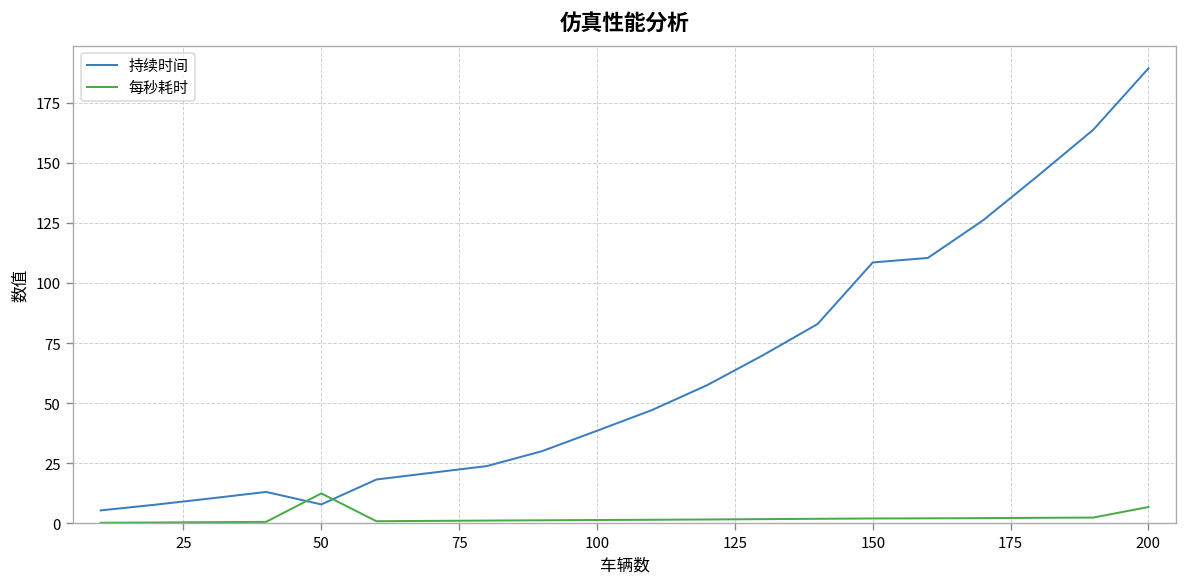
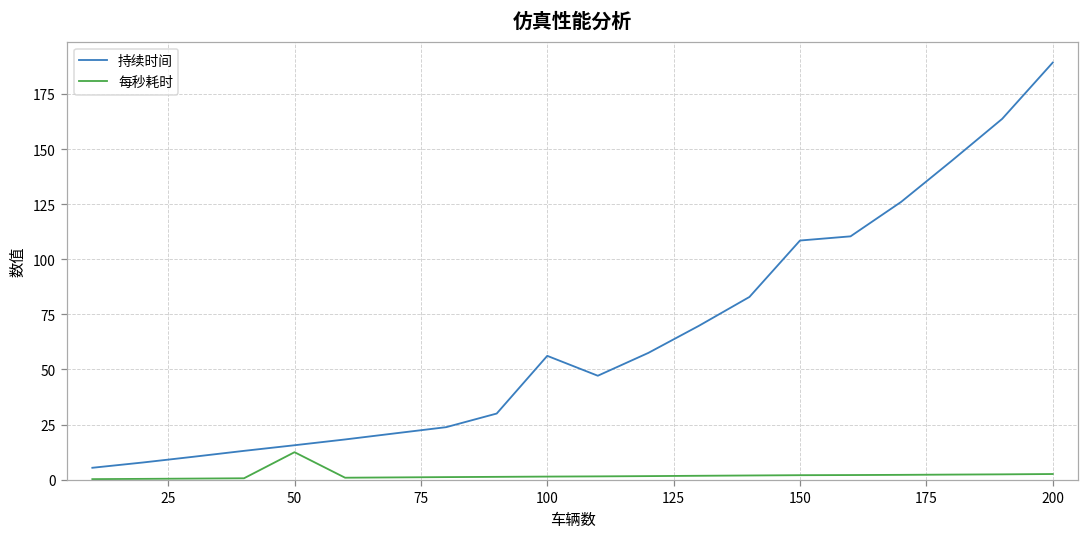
  {
    "持续时间": {
-     "50": 8,
-     "100": 39,
+     "50": 16,
+     "100": 56,
      "150": 108,
      "200": 189
    },
    "每秒耗时": {
      "50": 12,
      "100": 1,
      "150": 2,
-     "200": 7
+     "200": 3
    }
  }
